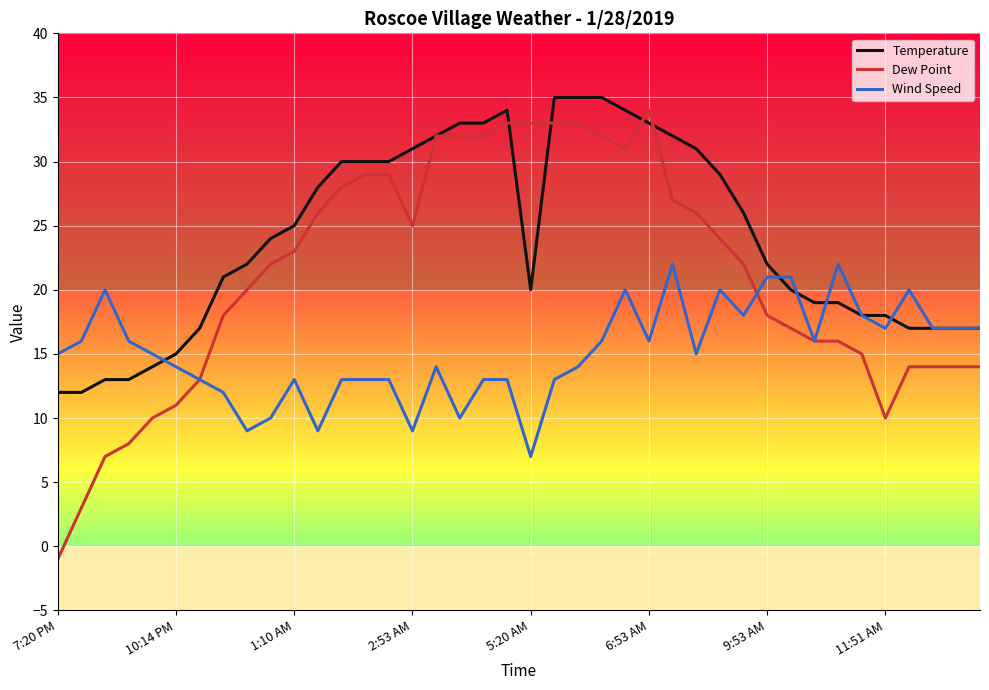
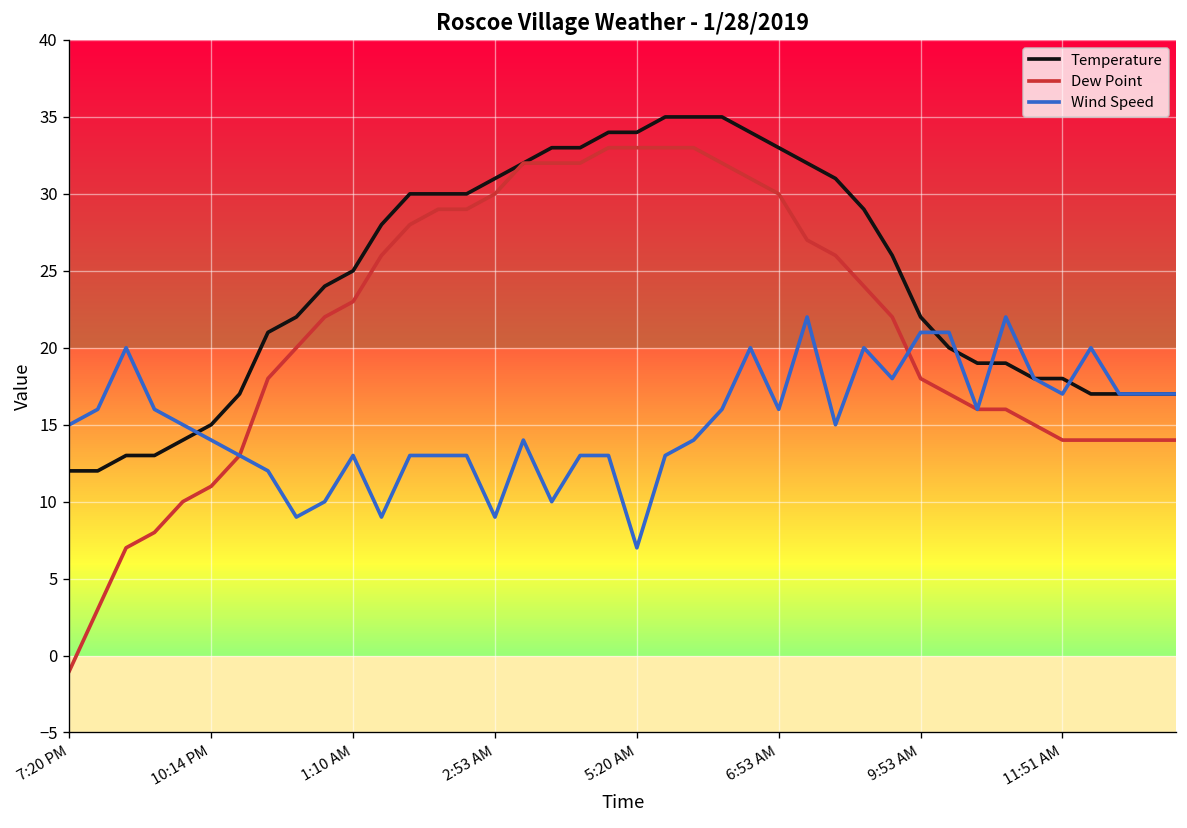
  {
    "Temperature": {
      "7:20 PM": 12,
      "10:14 PM": 15,
      "1:10 AM": 25,
      "2:53 AM": 31,
-     "5:20 AM": 20,
+     "5:20 AM": 34,
      "6:53 AM": 33,
      "9:53 AM": 22,
      "11:51 AM": 18
    },
    "Dew Point": {
      "7:20 PM": -1,
      "10:14 PM": 11,
      "1:10 AM": 23,
-     "2:53 AM": 25,
+     "2:53 AM": 30,
      "5:20 AM": 33,
-     "6:53 AM": 34,
+     "6:53 AM": 30,
      "9:53 AM": 18,
-     "11:51 AM": 10
+     "11:51 AM": 14
    },
    "Wind Speed": {
      "7:20 PM": 15,
      "10:14 PM": 14,
      "1:10 AM": 13,
      "2:53 AM": 9,
      "5:20 AM": 7,
      "6:53 AM": 16,
      "9:53 AM": 21,
      "11:51 AM": 17
    }
  }
